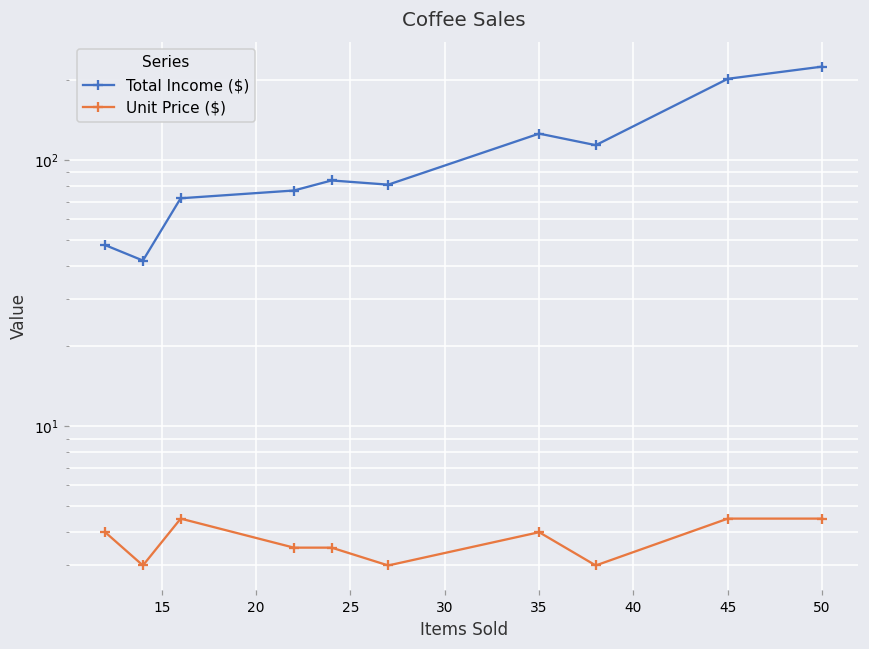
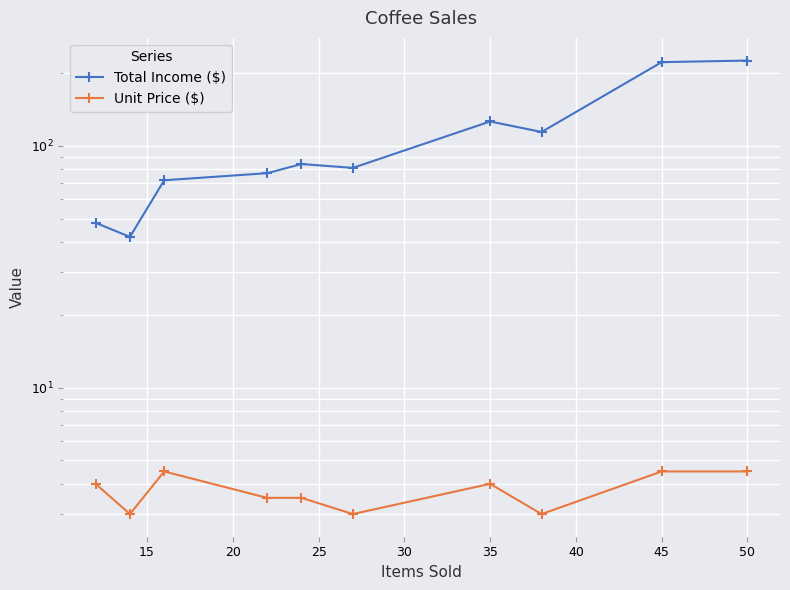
  {
    "Total Income ($)": {
      "35": 130,
-     "45": 200,
+     "45": 220,
      "50": 230
    },
    "Unit Price ($)": {
      "35": 4,
      "45": 4.5,
      "50": 4.5
    }
  }
